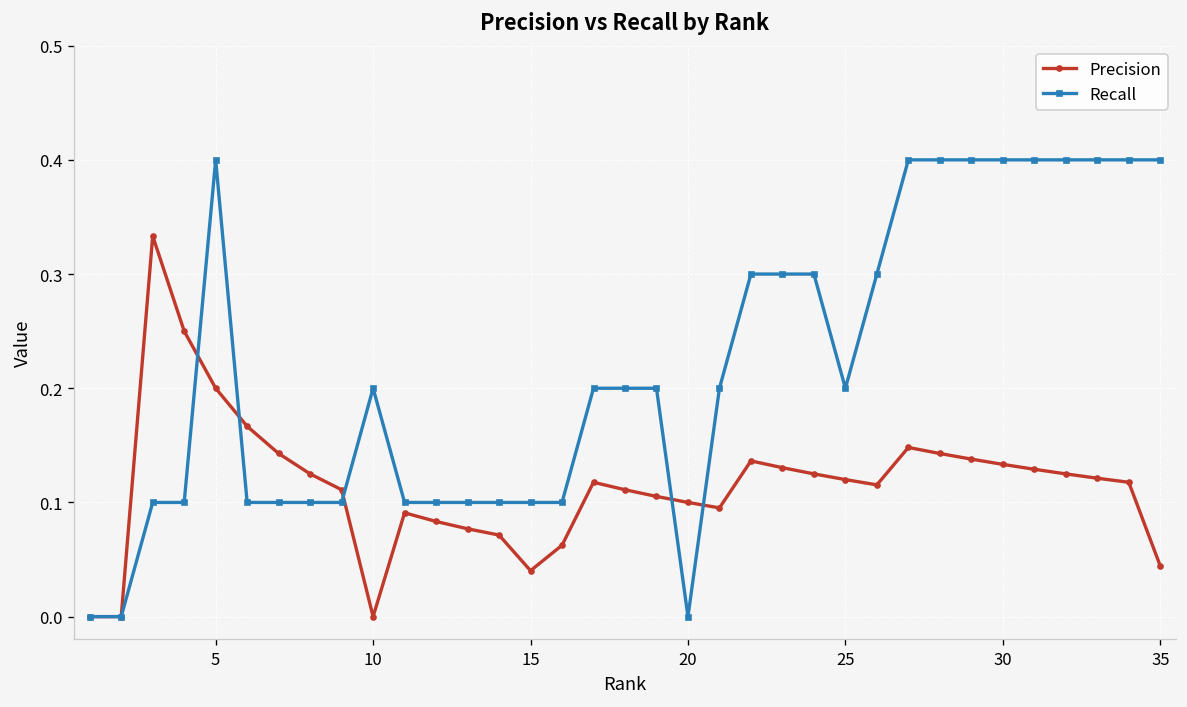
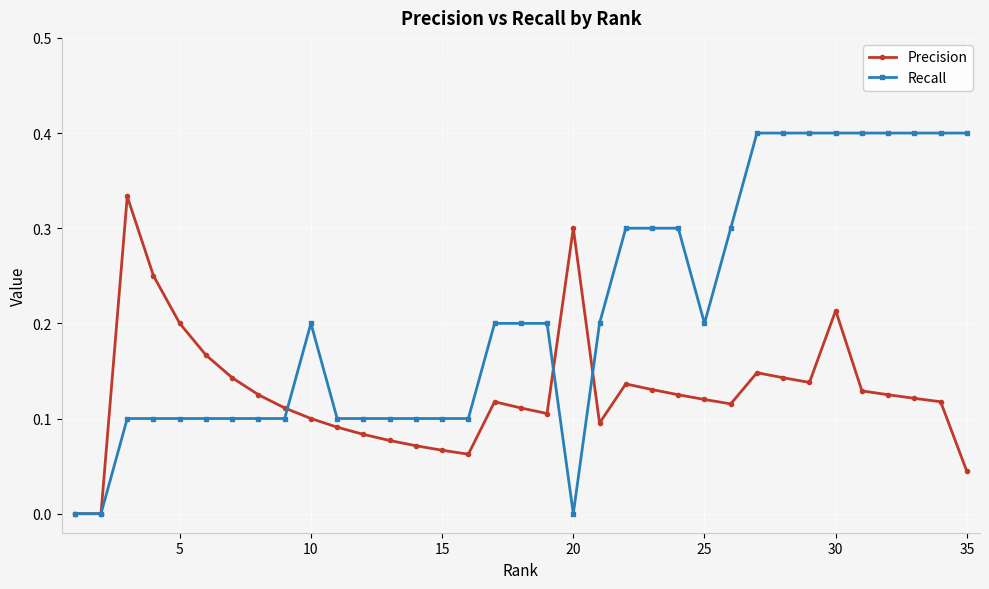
  {
    "Precision": {
      "5": 0.20,
-     "10": 0.0,
-     "15": 0.04,
-     "20": 0.1,
+     "10": 0.1,
+     "15": 0.07,
+     "20": 0.3,
      "25": 0.12,
-     "30": 0.13,
+     "30": 0.21,
      "35": 0.04
    },
    "Recall": {
-     "5": 0.4,
+     "5": 0.1,
      "10": 0.2,
      "15": 0.1,
      "20": 0.0,
      "25": 0.2,
      "30": 0.4,
      "35": 0.4
    }
  }
